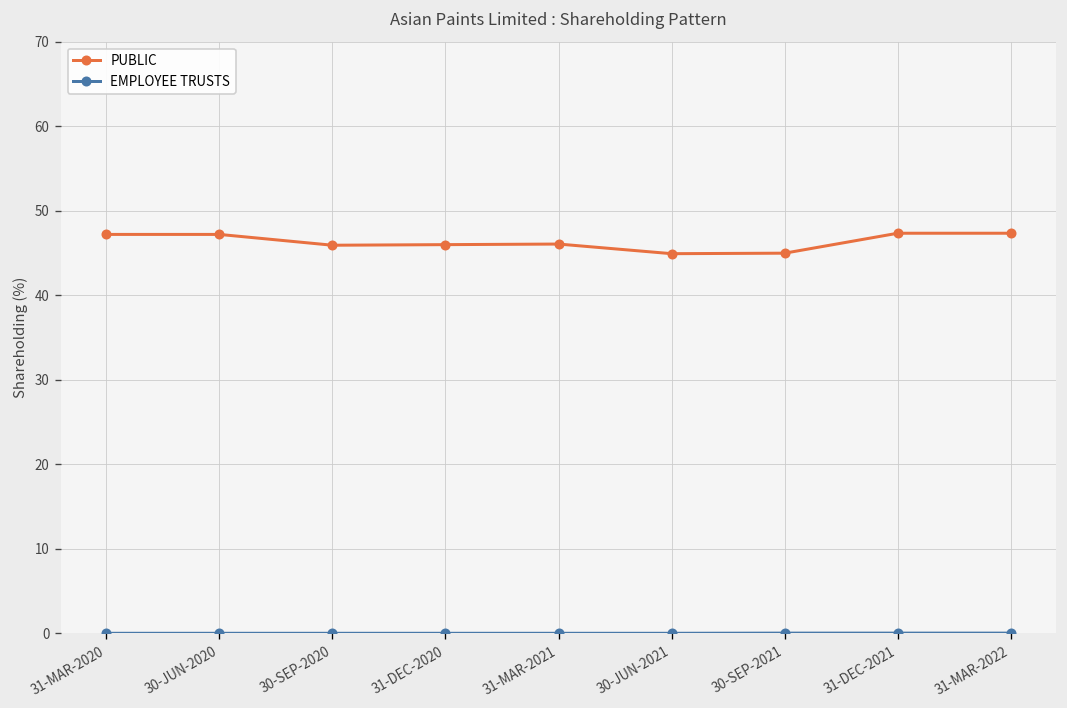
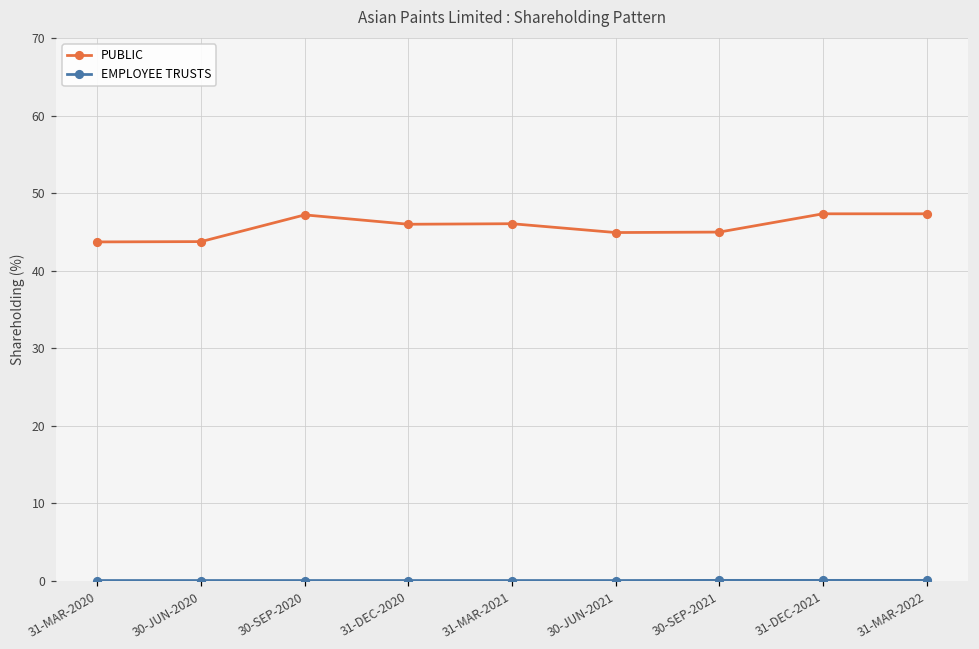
  {
    "PUBLIC": {
-     "31-MAR-2020": 47,
-     "30-JUN-2020": 47,
-     "30-SEP-2020": 46,
+     "31-MAR-2020": 44,
+     "30-JUN-2020": 44,
+     "30-SEP-2020": 47,
      "31-DEC-2020": 46,
      "31-MAR-2021": 46,
      "30-JUN-2021": 45,
      "30-SEP-2021": 45,
      "31-DEC-2021": 47,
      "31-MAR-2022": 47
    },
    "EMPLOYEE TRUSTS": {
      "31-MAR-2020": 0,
      "30-JUN-2020": 0,
      "30-SEP-2020": 0,
      "31-DEC-2020": 0,
      "31-MAR-2021": 0,
      "30-JUN-2021": 0,
      "30-SEP-2021": 0,
      "31-DEC-2021": 0,
      "31-MAR-2022": 0
    }
  }
